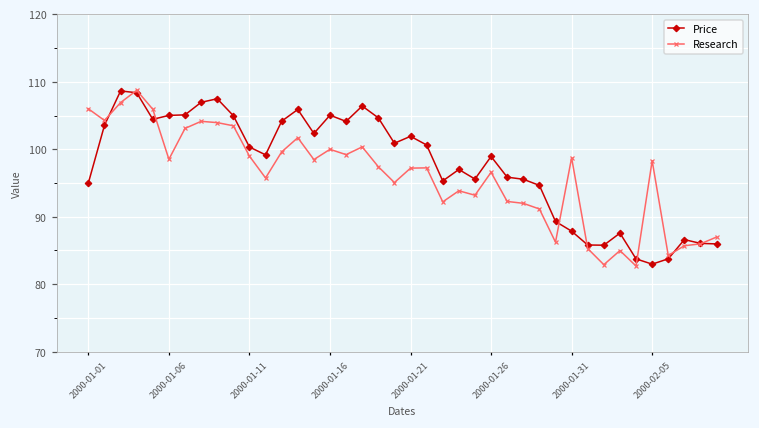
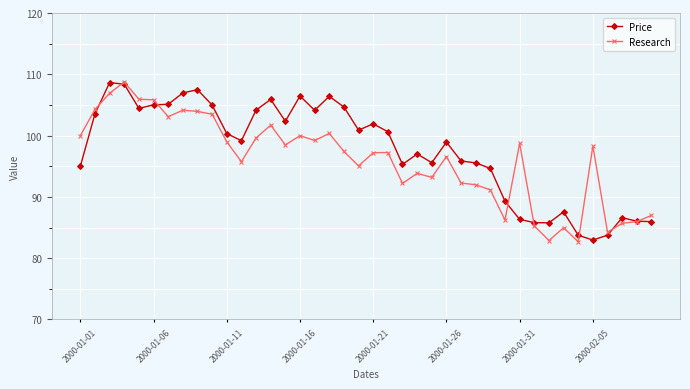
  {
    "Price": {
      "2000-01-01": 95,
      "2000-01-06": 105,
      "2000-01-11": 100,
-     "2000-01-16": 105,
+     "2000-01-16": 106,
      "2000-01-21": 102,
      "2000-01-26": 99,
-     "2000-01-31": 88,
+     "2000-01-31": 86,
      "2000-02-05": 83
    },
    "Research": {
-     "2000-01-01": 106,
-     "2000-01-06": 99,
+     "2000-01-01": 100,
+     "2000-01-06": 106,
      "2000-01-11": 99,
      "2000-01-16": 100,
      "2000-01-21": 97,
      "2000-01-26": 97,
      "2000-01-31": 99,
      "2000-02-05": 98
    }
  }
